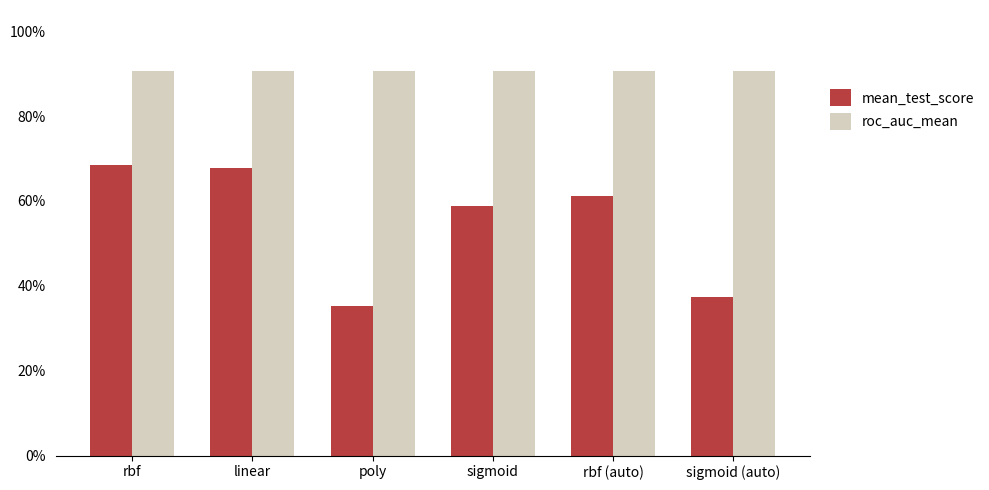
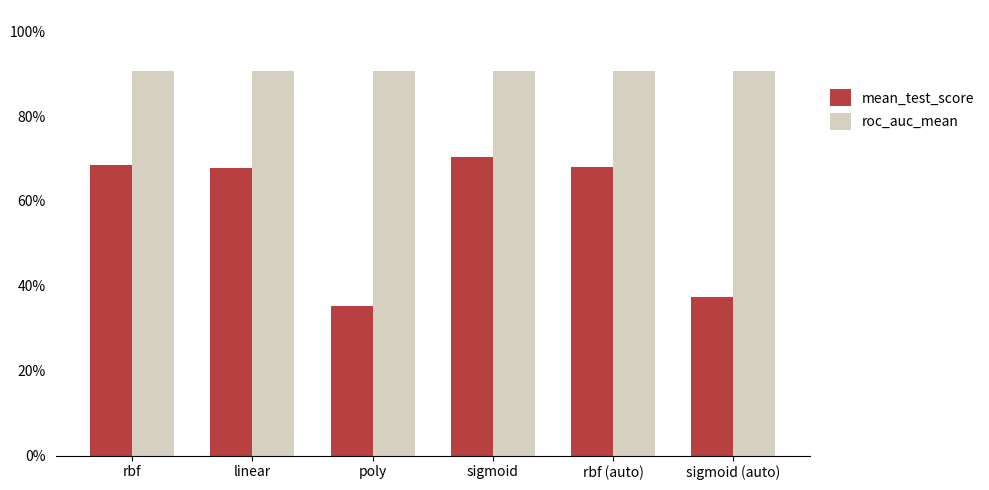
  {
    "mean_test_score": {
      "rbf": "69%",
      "linear": "68%",
      "poly": "35%",
-     "sigmoid": "59%",
-     "rbf (auto)": "61%",
+     "sigmoid": "70%",
+     "rbf (auto)": "68%",
      "sigmoid (auto)": "37%"
    },
    "roc_auc_mean": {
      "rbf": "91%",
      "linear": "91%",
      "poly": "91%",
      "sigmoid": "91%",
      "rbf (auto)": "91%",
      "sigmoid (auto)": "91%"
    }
  }
